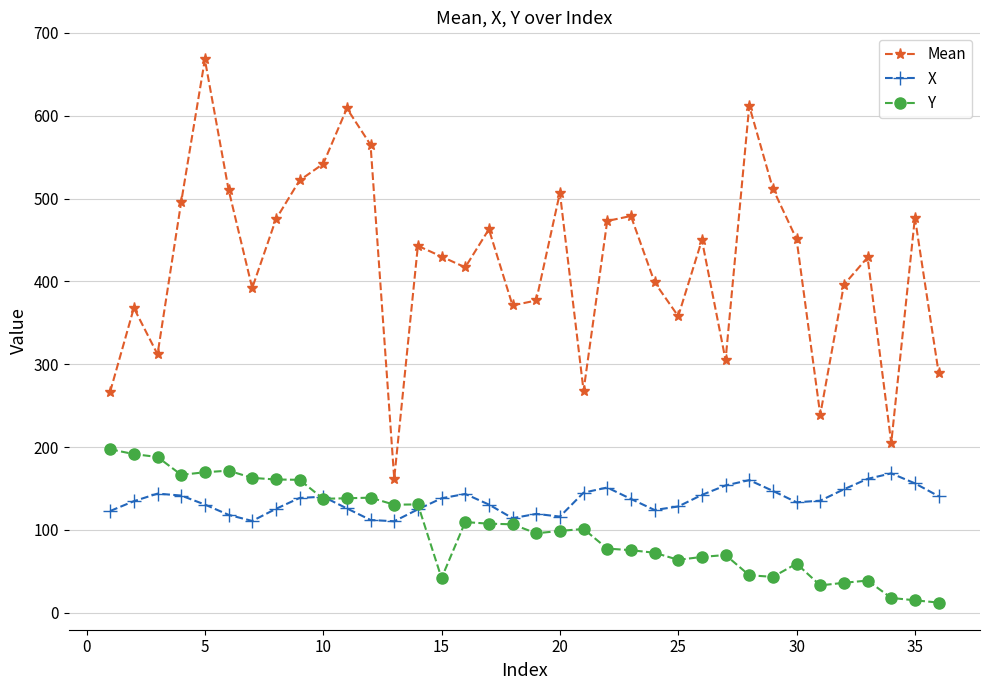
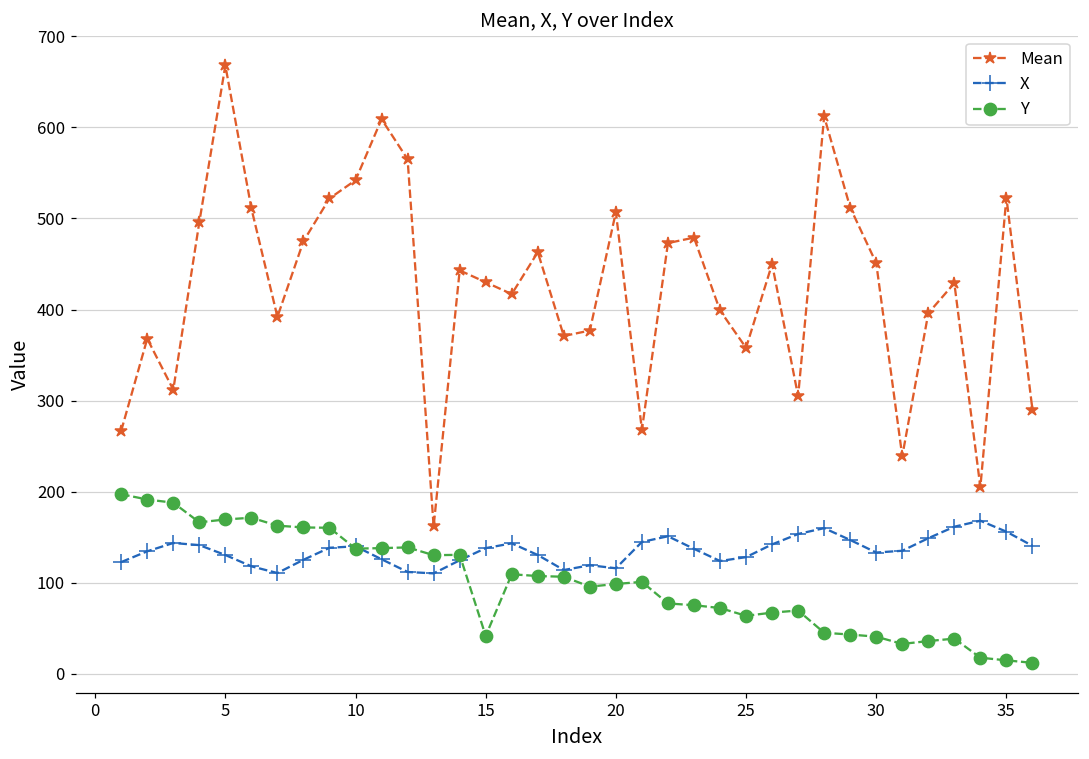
  {
    "Mean": {
      "5": 670,
      "10": 540,
      "15": 430,
      "20": 510,
      "25": 360,
      "30": 450,
-     "35": 480
+     "35": 520
    },
    "X": {
      "5": 130,
      "15": 140,
      "20": 120,
      "25": 130,
      "30": 130,
      "35": 160
    },
    "Y": {
      "5": 170,
      "15": 40,
      "20": 100,
      "25": 60,
-     "30": 60,
+     "30": 40,
      "35": 10
    }
  }
